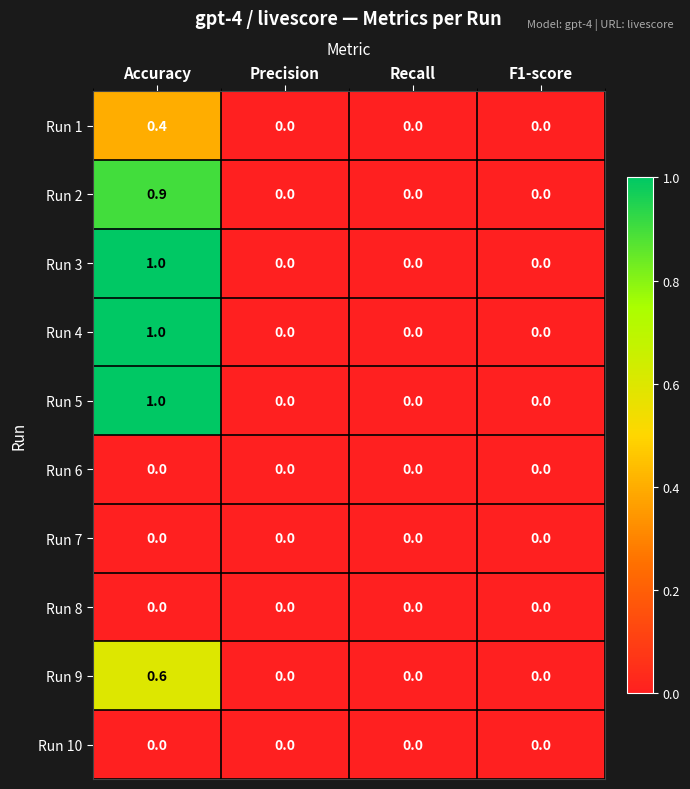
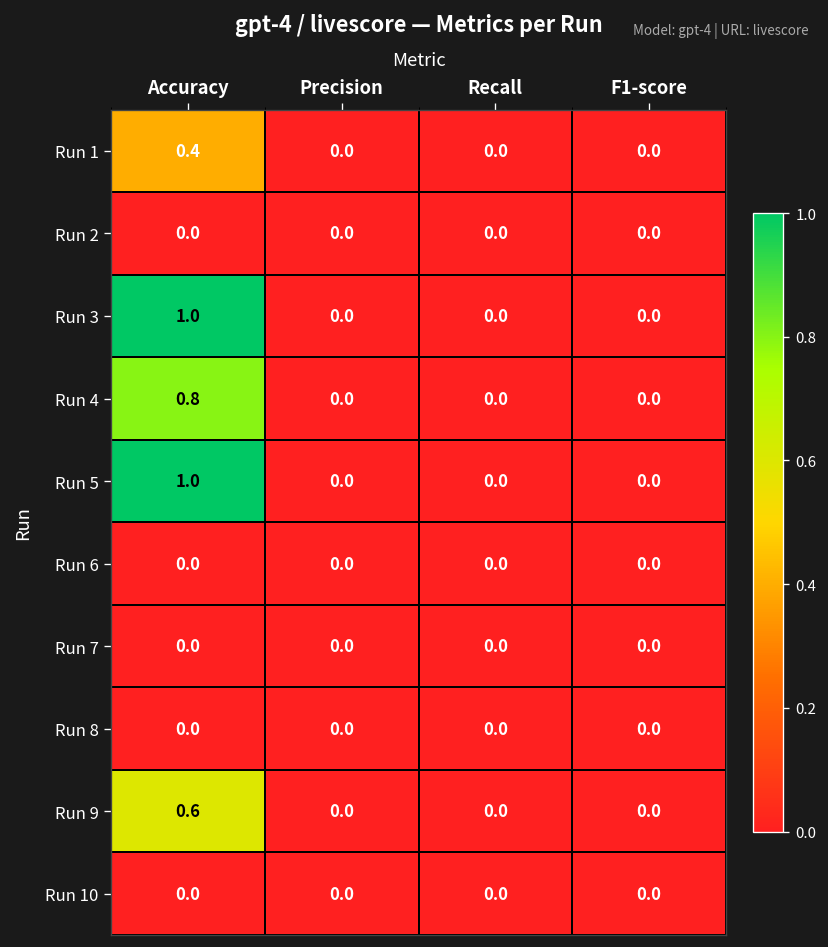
  {
    "Run 1": {
      "Accuracy": 0.4,
      "Precision": 0.0,
      "Recall": 0.0,
      "F1-score": 0.0
    },
    "Run 2": {
-     "Accuracy": 0.9,
+     "Accuracy": 0.0,
      "Precision": 0.0,
      "Recall": 0.0,
      "F1-score": 0.0
    },
    "Run 3": {
      "Accuracy": 1.0,
      "Precision": 0.0,
      "Recall": 0.0,
      "F1-score": 0.0
    },
    "Run 4": {
-     "Accuracy": 1.0,
+     "Accuracy": 0.8,
      "Precision": 0.0,
      "Recall": 0.0,
      "F1-score": 0.0
    },
    "Run 5": {
      "Accuracy": 1.0,
      "Precision": 0.0,
      "Recall": 0.0,
      "F1-score": 0.0
    },
    "Run 6": {
      "Accuracy": 0.0,
      "Precision": 0.0,
      "Recall": 0.0,
      "F1-score": 0.0
    },
    "Run 7": {
      "Accuracy": 0.0,
      "Precision": 0.0,
      "Recall": 0.0,
      "F1-score": 0.0
    },
    "Run 8": {
      "Accuracy": 0.0,
      "Precision": 0.0,
      "Recall": 0.0,
      "F1-score": 0.0
    },
    "Run 9": {
      "Accuracy": 0.6,
      "Precision": 0.0,
      "Recall": 0.0,
      "F1-score": 0.0
    },
    "Run 10": {
      "Accuracy": 0.0,
      "Precision": 0.0,
      "Recall": 0.0,
      "F1-score": 0.0
    }
  }
